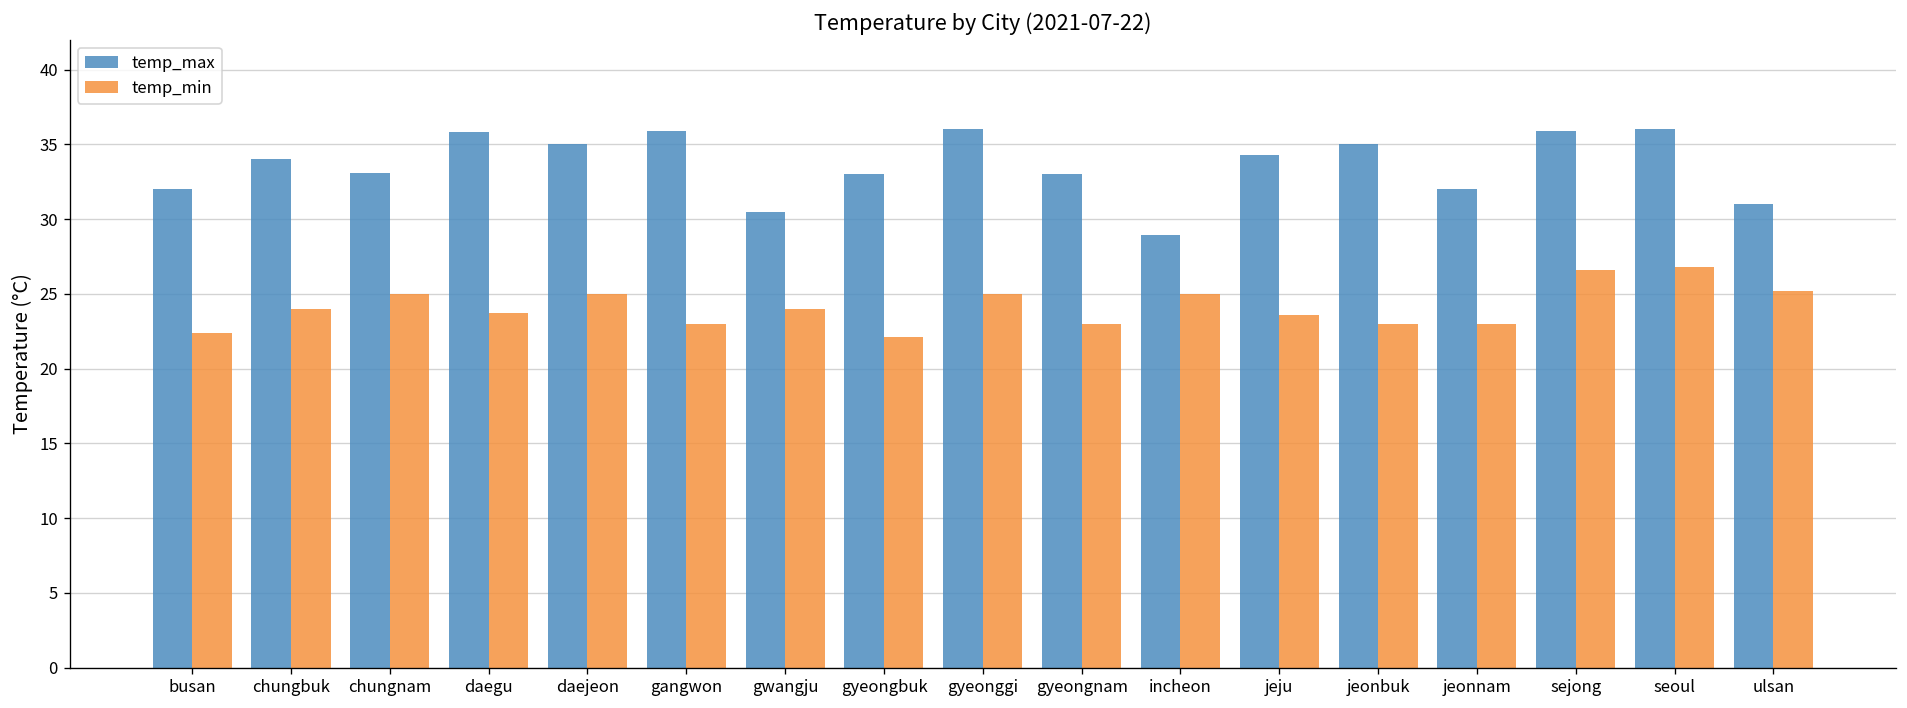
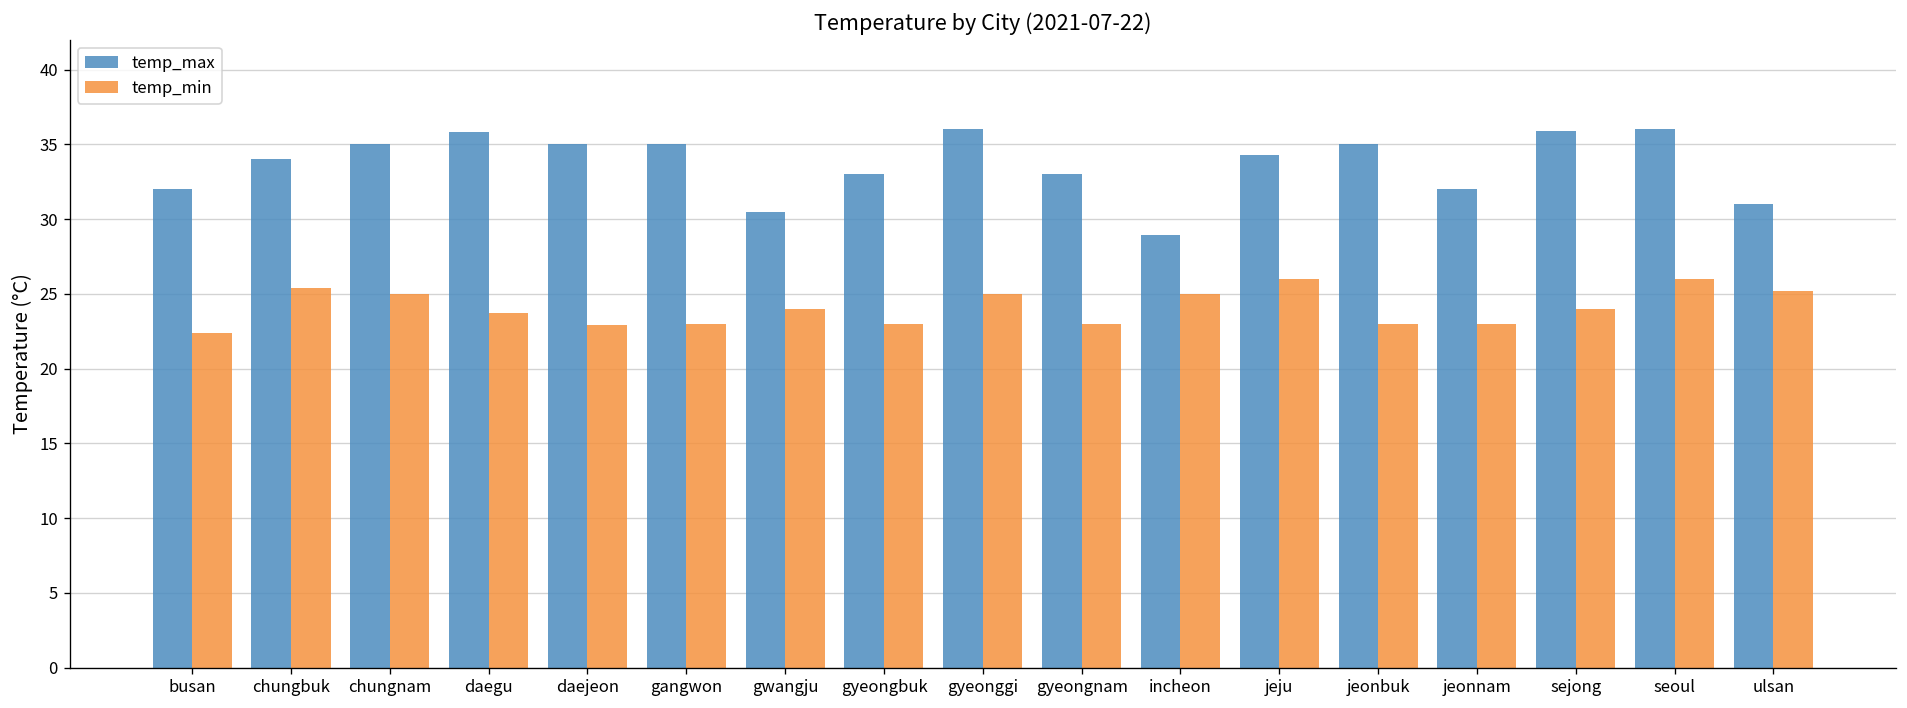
  {
    "temp_max": {
      "busan": 32.0,
      "chungbuk": 34.0,
-     "chungnam": 33.1,
+     "chungnam": 35.0,
      "daegu": 35.8,
      "daejeon": 35.0,
-     "gangwon": 35.9,
+     "gangwon": 35.0,
      "gwangju": 30.5,
      "gyeongbuk": 33.0,
      "gyeonggi": 36.0,
      "gyeongnam": 33.0,
      "incheon": 28.9,
      "jeju": 34.3,
      "jeonbuk": 35.0,
      "jeonnam": 32.0,
      "sejong": 35.9,
      "seoul": 36.0,
      "ulsan": 31.0
    },
    "temp_min": {
      "busan": 22.4,
-     "chungbuk": 24.0,
+     "chungbuk": 25.4,
      "chungnam": 25.0,
      "daegu": 23.7,
-     "daejeon": 25.0,
+     "daejeon": 22.9,
      "gangwon": 23.0,
      "gwangju": 24.0,
-     "gyeongbuk": 22.1,
+     "gyeongbuk": 23.0,
      "gyeonggi": 25.0,
      "gyeongnam": 23.0,
      "incheon": 25.0,
-     "jeju": 23.6,
+     "jeju": 26.0,
      "jeonbuk": 23.0,
      "jeonnam": 23.0,
-     "sejong": 26.6,
-     "seoul": 26.8,
+     "sejong": 24.0,
+     "seoul": 26.0,
      "ulsan": 25.2
    }
  }
